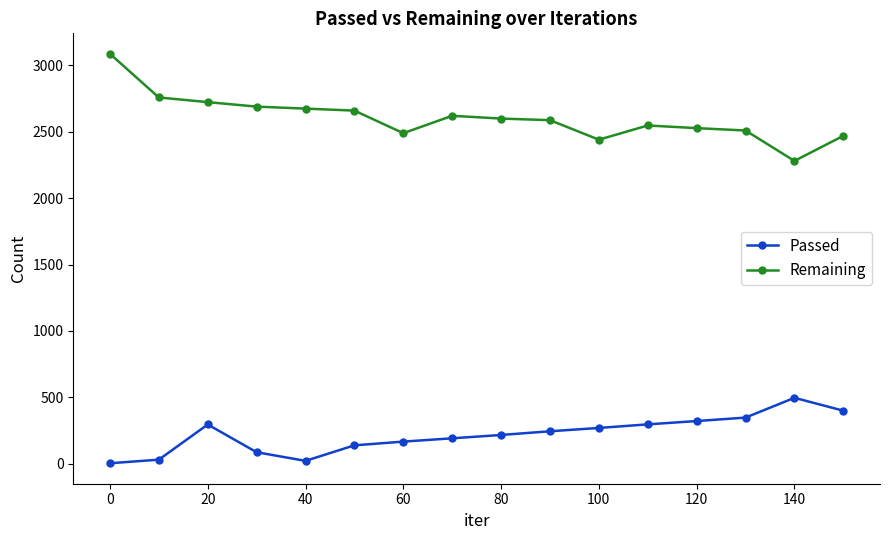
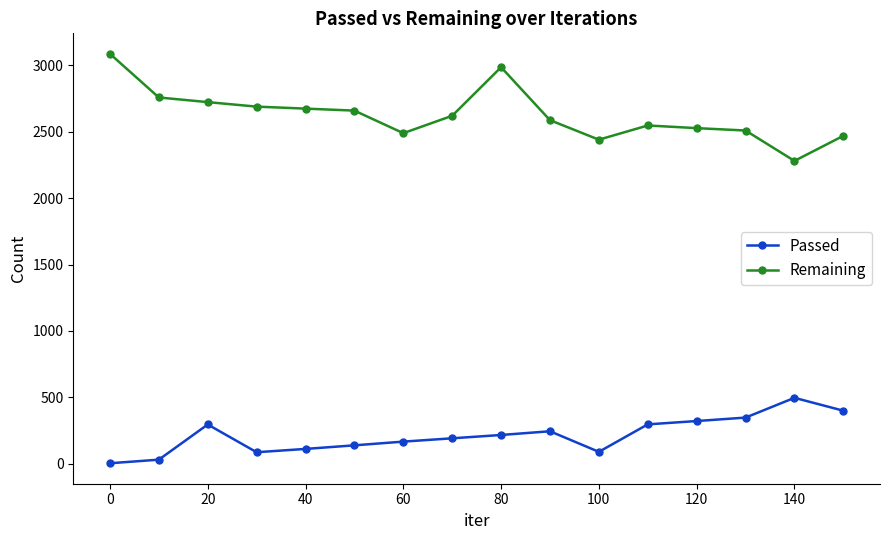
  {
    "Passed": {
      "0": 0,
      "20": 300,
-     "40": 20,
+     "40": 110,
      "60": 170,
      "80": 220,
-     "100": 270,
+     "100": 90,
      "120": 320,
      "140": 500
    },
    "Remaining": {
      "0": 3090,
      "20": 2720,
      "40": 2680,
      "60": 2490,
-     "80": 2600,
+     "80": 2990,
      "100": 2440,
      "120": 2530,
      "140": 2280
    }
  }
